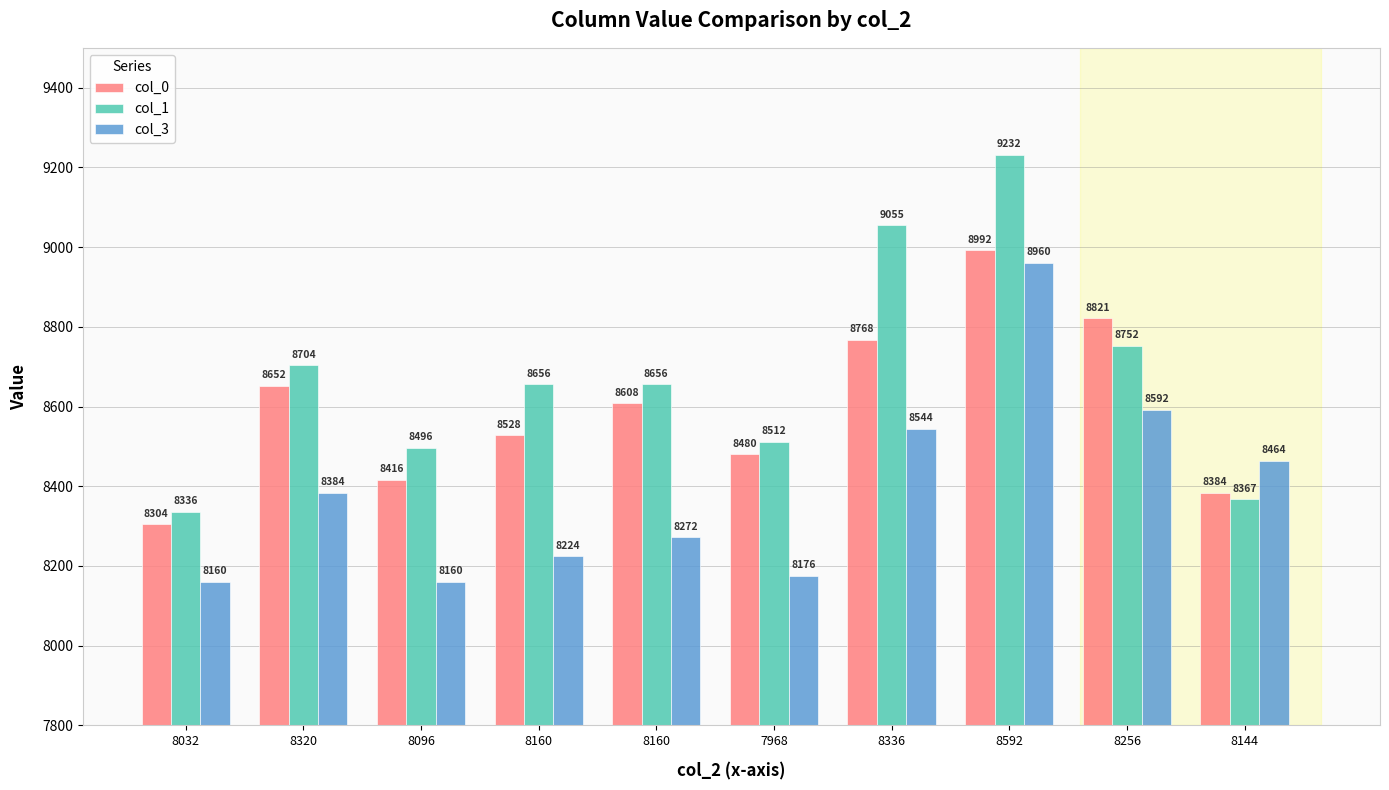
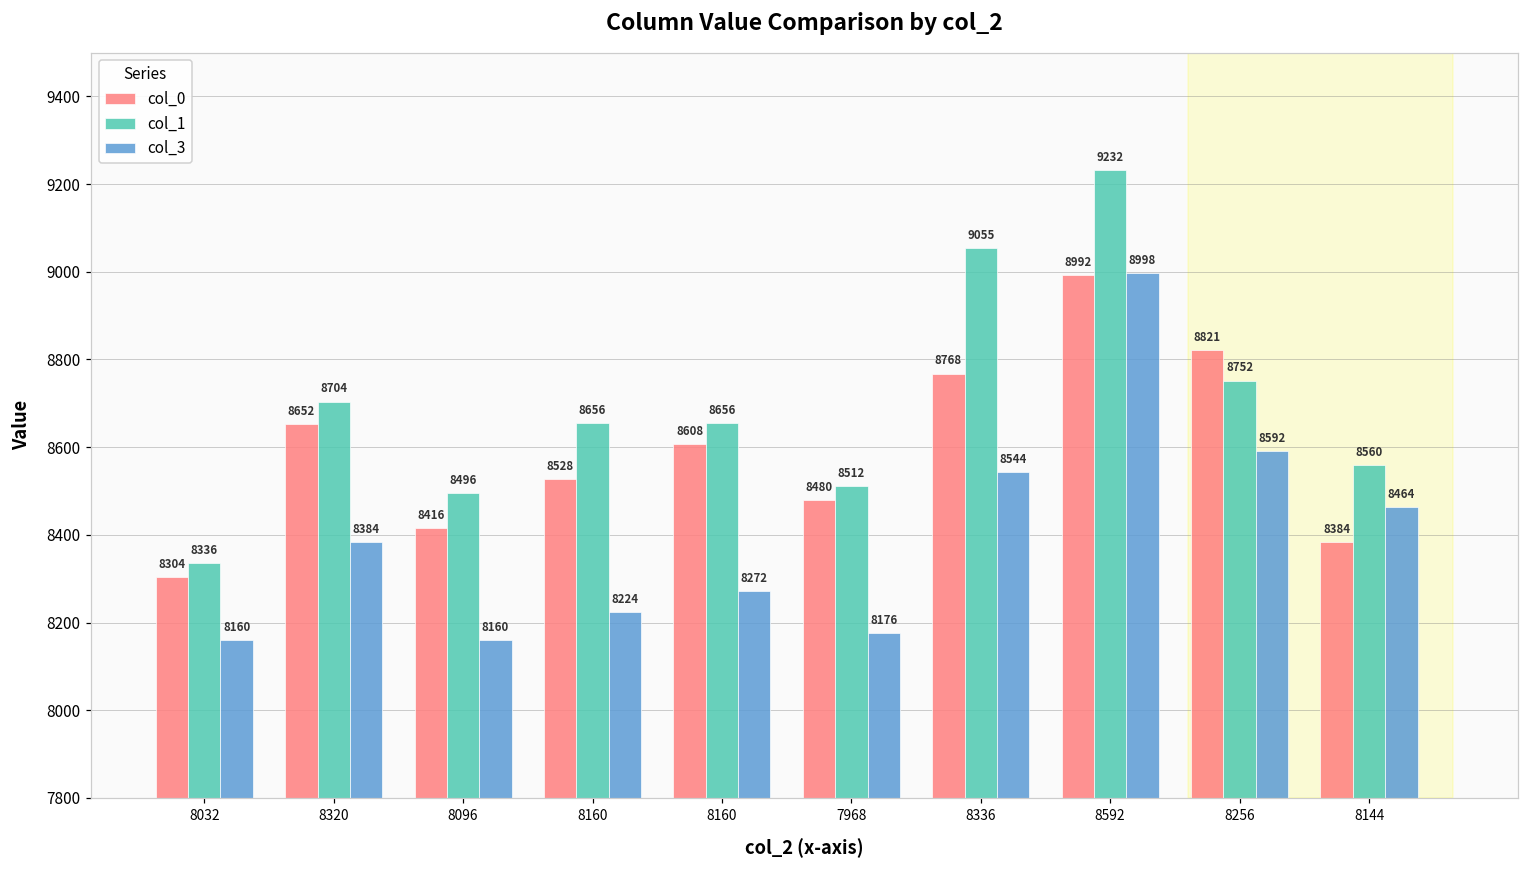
  {
    "col_0": {
      "8032": 8304,
      "8320": 8652,
      "8096": 8416,
      "7968": 8480,
      "8336": 8768,
      "8592": 8992,
      "8256": 8821,
      "8144": 8384
    },
    "col_1": {
      "8032": 8336,
      "8320": 8704,
      "8096": 8496,
      "7968": 8512,
      "8336": 9055,
      "8592": 9232,
      "8256": 8752,
-     "8144": 8367
+     "8144": 8560
    },
    "col_3": {
      "8032": 8160,
      "8320": 8384,
      "8096": 8160,
      "7968": 8176,
      "8336": 8544,
-     "8592": 8960,
+     "8592": 8998,
      "8256": 8592,
      "8144": 8464
    }
  }
